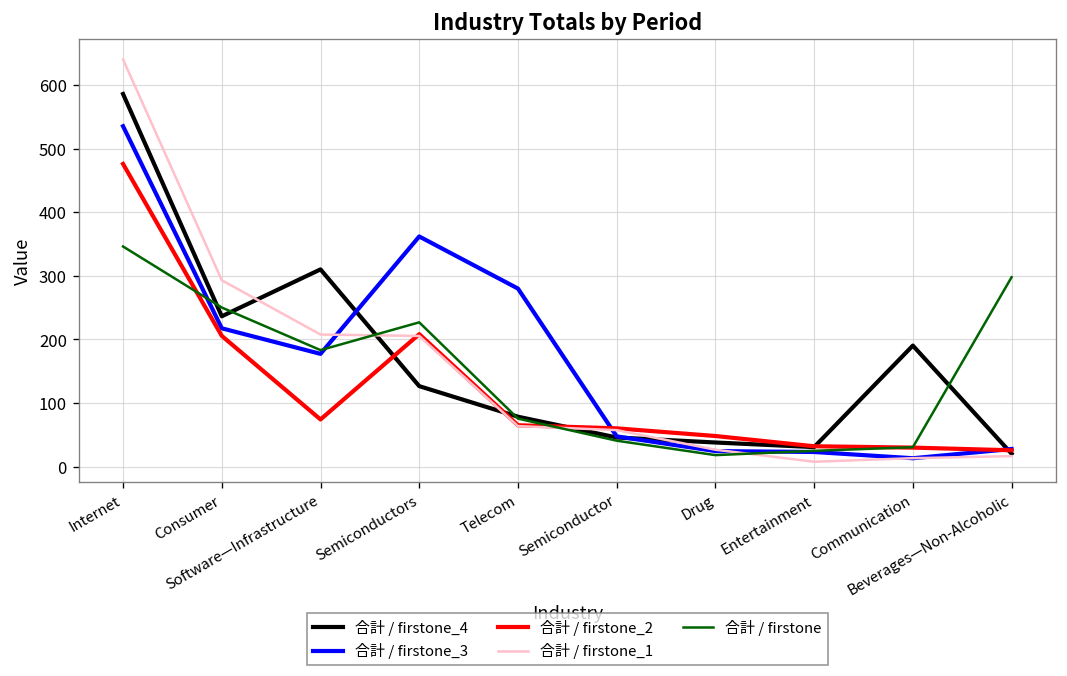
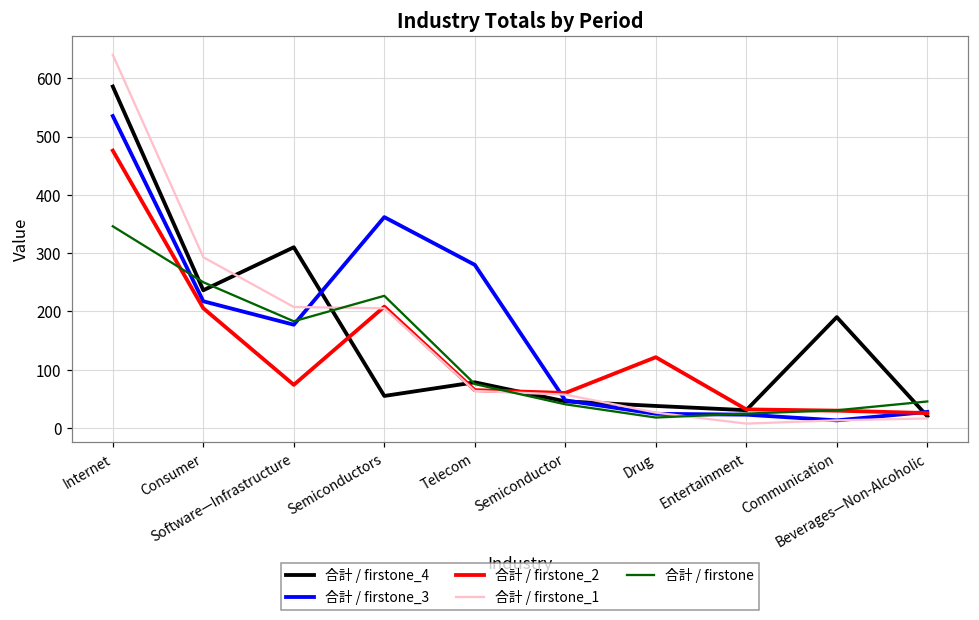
  {
    "合計 / firstone_4": {
      "Internet": 590,
      "Consumer": 240,
      "Software—Infrastructure": 310,
-     "Semiconductors": 130,
+     "Semiconductors": 60,
      "Drug": 40,
      "Communication": 190
    },
    "合計 / firstone_3": {
      "Internet": 540,
      "Consumer": 220,
      "Software—Infrastructure": 180,
      "Semiconductors": 360,
      "Telecom": 280
    },
    "合計 / firstone_2": {
      "Internet": 480,
      "Consumer": 210,
      "Software—Infrastructure": 70,
-     "Drug": 50
+     "Drug": 120
    },
    "合計 / firstone_1": {
      "Internet": 640,
      "Consumer": 290,
      "Software—Infrastructure": 210,
      "Entertainment": 10
    },
    "合計 / firstone": {
      "Internet": 350,
      "Consumer": 250,
      "Software—Infrastructure": 180,
      "Semiconductors": 230,
      "Semiconductor": 40,
      "Drug": 20,
-     "Beverages—Non-Alcoholic": 300
+     "Beverages—Non-Alcoholic": 50
    }
  }
